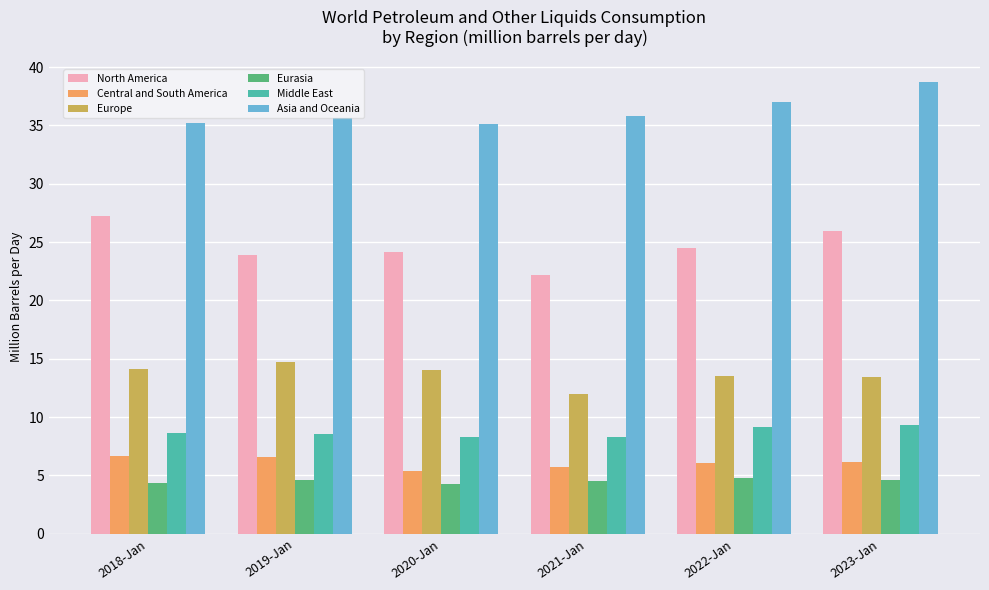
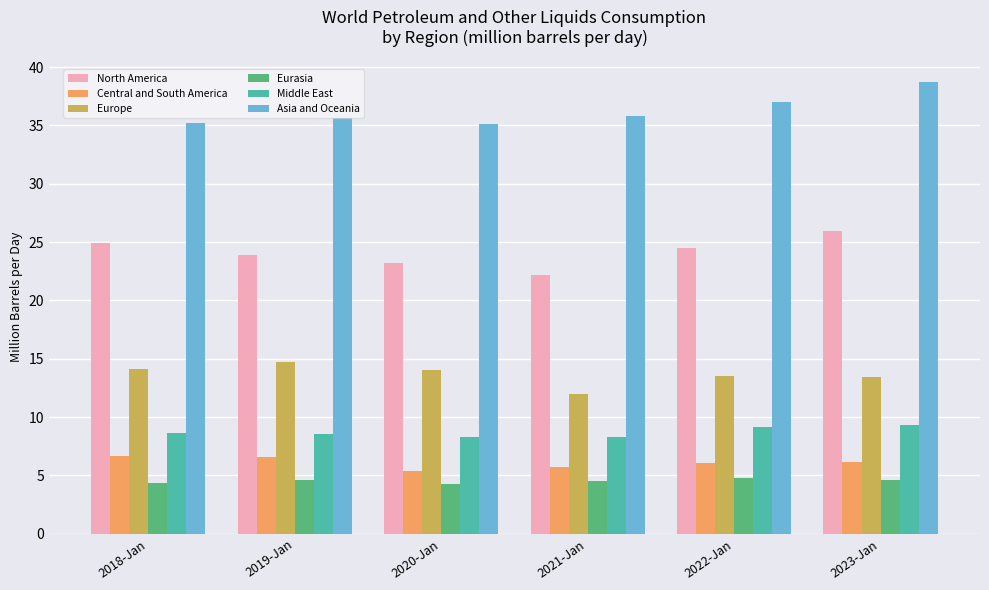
  {
    "North America": {
-     "2018-Jan": 27.2,
+     "2018-Jan": 24.9,
      "2019-Jan": 23.9,
-     "2020-Jan": 24.2,
+     "2020-Jan": 23.2,
      "2021-Jan": 22.1,
      "2022-Jan": 24.5,
      "2023-Jan": 25.9
    }
  }
